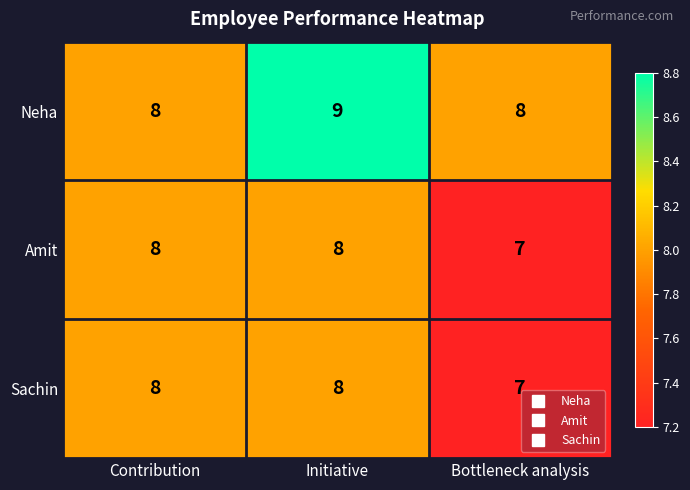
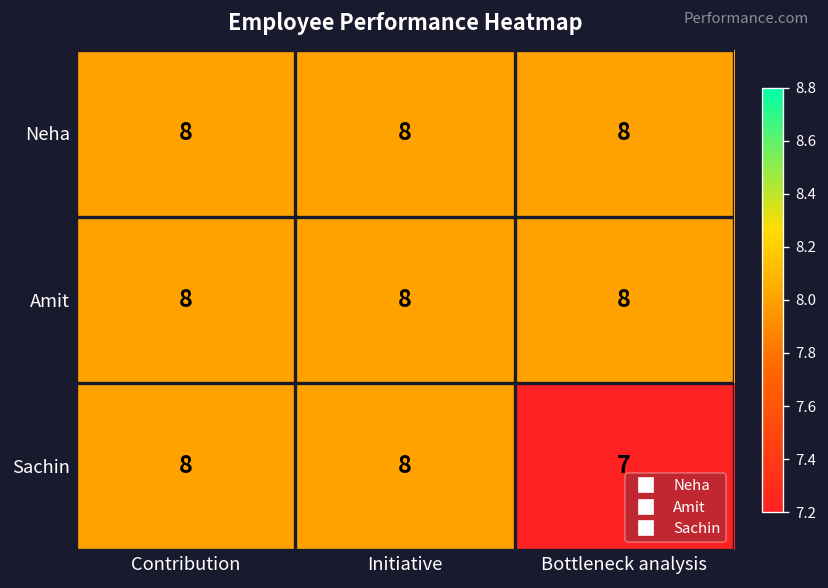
  {
    "Neha": {
      "Contribution": 8,
-     "Initiative": 9,
+     "Initiative": 8,
      "Bottleneck analysis": 8
    },
    "Amit": {
      "Contribution": 8,
      "Initiative": 8,
-     "Bottleneck analysis": 7
+     "Bottleneck analysis": 8
    },
    "Sachin": {
      "Contribution": 8,
      "Initiative": 8
    }
  }
